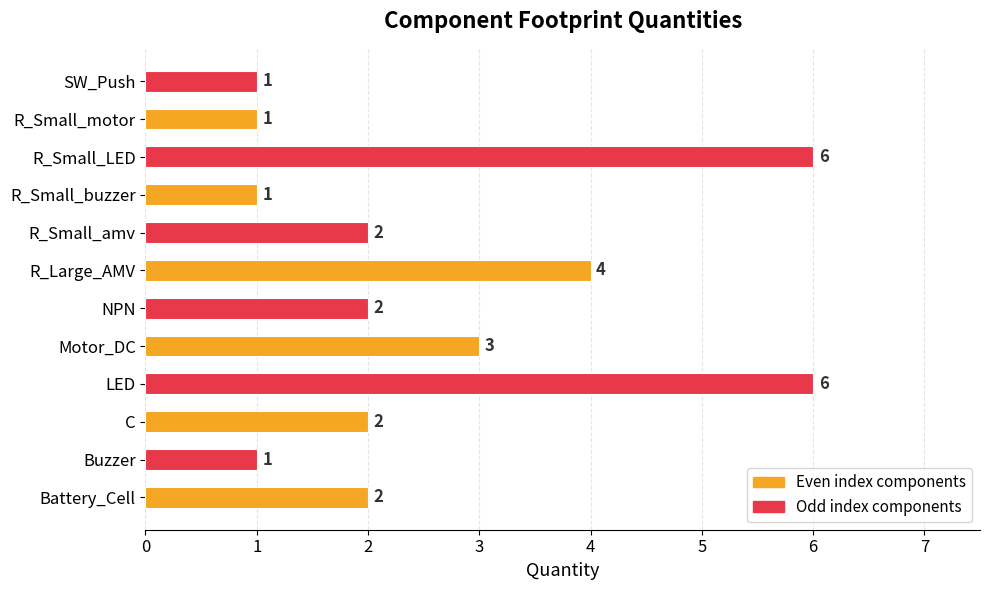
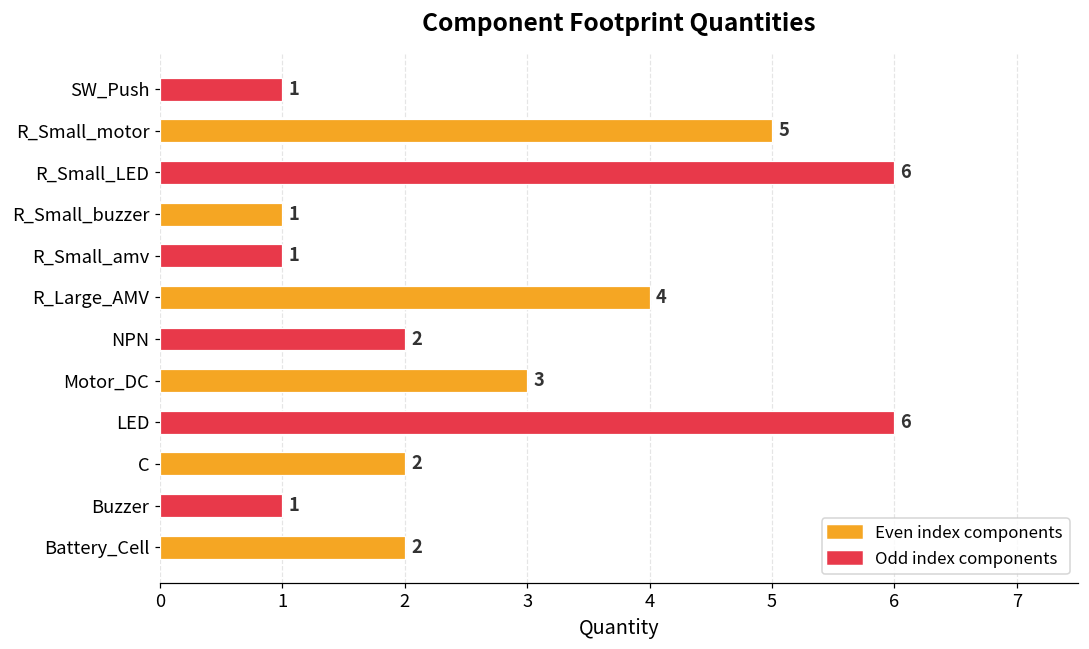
  {
    "SW_Push": 1,
-   "R_Small_motor": 1,
+   "R_Small_motor": 5,
    "R_Small_LED": 6,
    "R_Small_buzzer": 1,
-   "R_Small_amv": 2,
+   "R_Small_amv": 1,
    "R_Large_AMV": 4,
    "NPN": 2,
    "Motor_DC": 3,
    "LED": 6,
    "C": 2,
    "Buzzer": 1,
    "Battery_Cell": 2
  }
